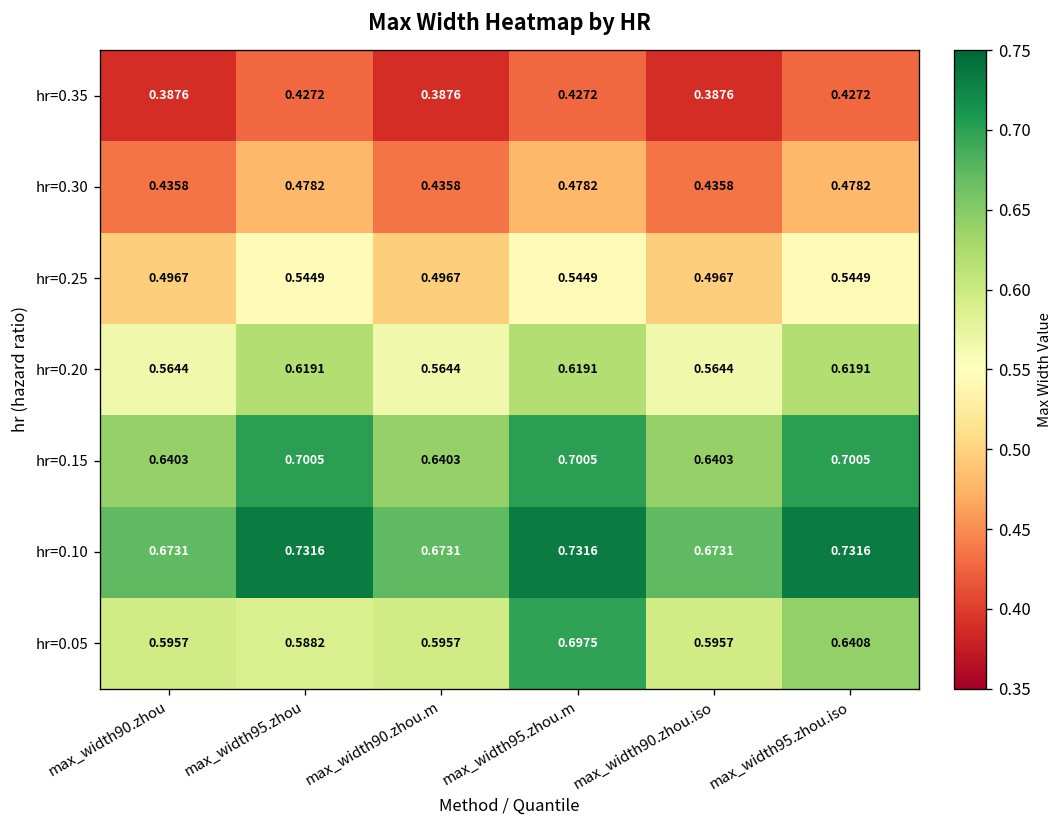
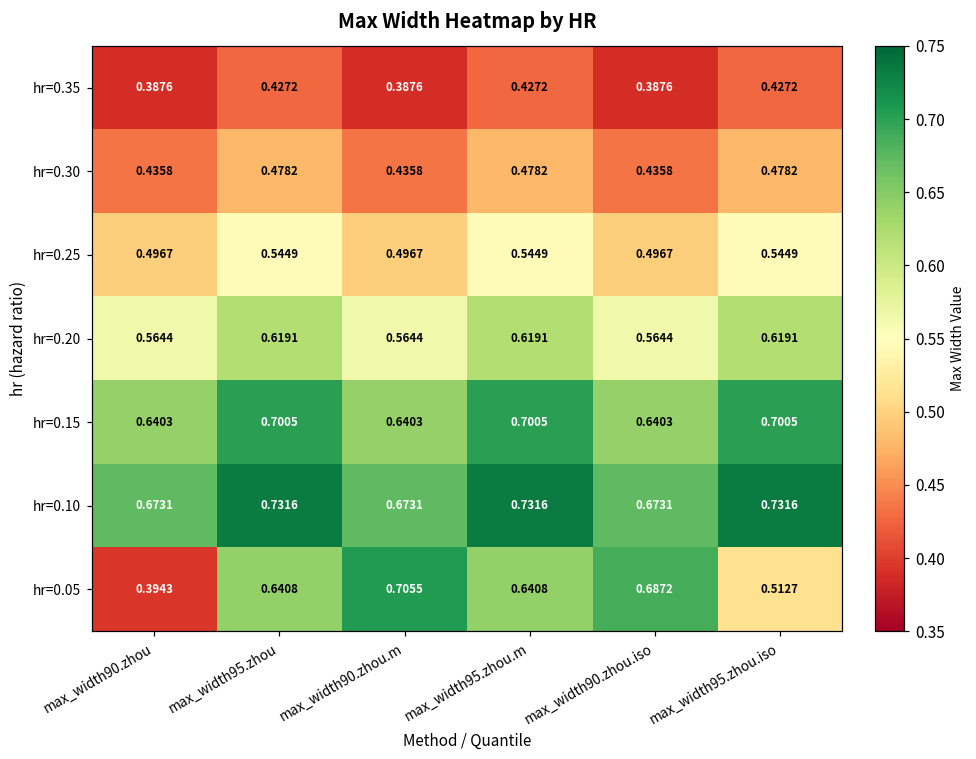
  {
    "hr=0.35": {
      "max_width90.zhou": 0.3876,
      "max_width95.zhou": 0.4272,
      "max_width90.zhou.m": 0.3876,
      "max_width95.zhou.m": 0.4272,
      "max_width90.zhou.iso": 0.3876,
      "max_width95.zhou.iso": 0.4272
    },
    "hr=0.30": {
      "max_width90.zhou": 0.4358,
      "max_width95.zhou": 0.4782,
      "max_width90.zhou.m": 0.4358,
      "max_width95.zhou.m": 0.4782,
      "max_width90.zhou.iso": 0.4358,
      "max_width95.zhou.iso": 0.4782
    },
    "hr=0.25": {
      "max_width90.zhou": 0.4967,
      "max_width95.zhou": 0.5449,
      "max_width90.zhou.m": 0.4967,
      "max_width95.zhou.m": 0.5449,
      "max_width90.zhou.iso": 0.4967,
      "max_width95.zhou.iso": 0.5449
    },
    "hr=0.20": {
      "max_width90.zhou": 0.5644,
      "max_width95.zhou": 0.6191,
      "max_width90.zhou.m": 0.5644,
      "max_width95.zhou.m": 0.6191,
      "max_width90.zhou.iso": 0.5644,
      "max_width95.zhou.iso": 0.6191
    },
    "hr=0.15": {
      "max_width90.zhou": 0.6403,
      "max_width95.zhou": 0.7005,
      "max_width90.zhou.m": 0.6403,
      "max_width95.zhou.m": 0.7005,
      "max_width90.zhou.iso": 0.6403,
      "max_width95.zhou.iso": 0.7005
    },
    "hr=0.10": {
      "max_width90.zhou": 0.6731,
      "max_width95.zhou": 0.7316,
      "max_width90.zhou.m": 0.6731,
      "max_width95.zhou.m": 0.7316,
      "max_width90.zhou.iso": 0.6731,
      "max_width95.zhou.iso": 0.7316
    },
    "hr=0.05": {
-     "max_width90.zhou": 0.5957,
-     "max_width95.zhou": 0.5882,
-     "max_width90.zhou.m": 0.5957,
-     "max_width95.zhou.m": 0.6975,
-     "max_width90.zhou.iso": 0.5957,
-     "max_width95.zhou.iso": 0.6408
+     "max_width90.zhou": 0.3943,
+     "max_width95.zhou": 0.6408,
+     "max_width90.zhou.m": 0.7055,
+     "max_width95.zhou.m": 0.6408,
+     "max_width90.zhou.iso": 0.6872,
+     "max_width95.zhou.iso": 0.5127
    }
  }
